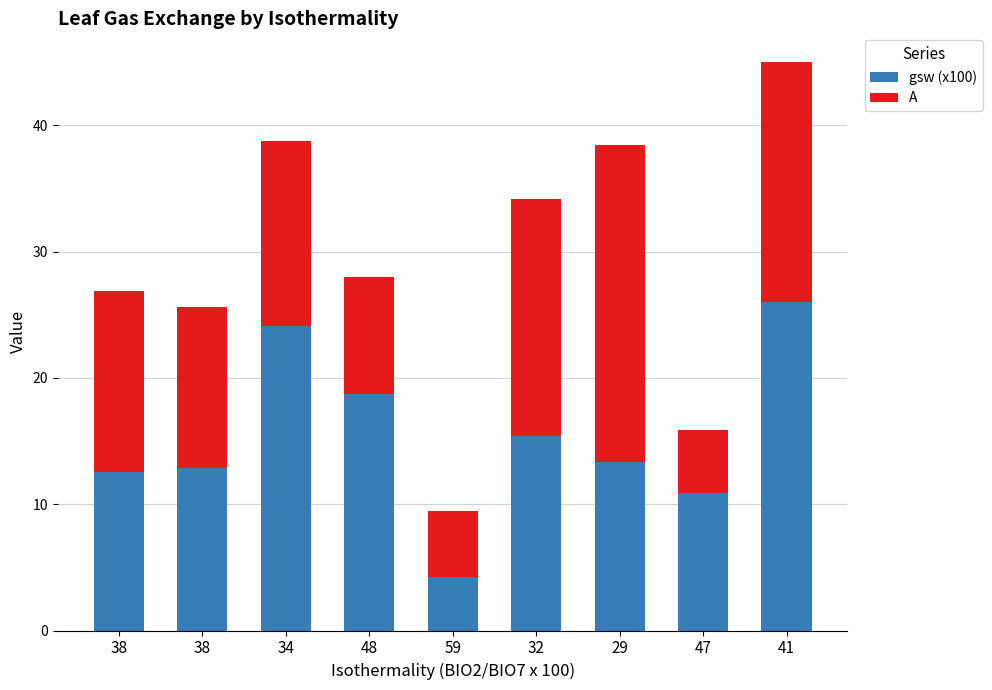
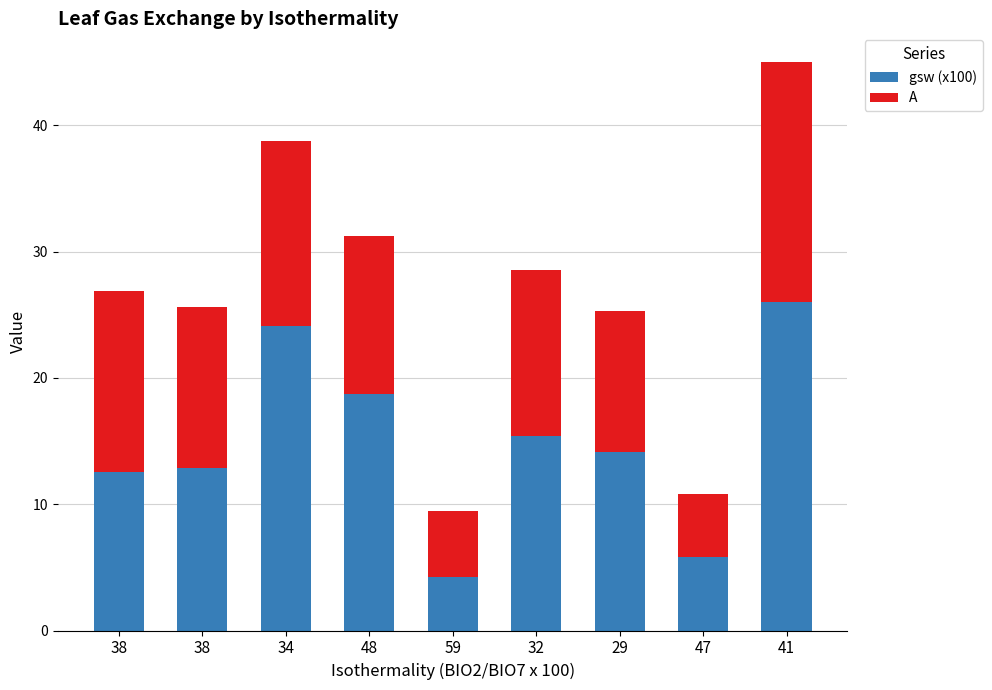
  {
    "gsw (x100)": {
      "34": 24.1,
      "48": 18.7,
      "59": 4.2,
      "32": 15.4,
-     "29": 13.3,
-     "47": 10.9,
+     "29": 14.1,
+     "47": 5.8,
      "41": 26.0
    },
    "A": {
      "34": 14.6,
-     "48": 9.3,
+     "48": 12.5,
      "59": 5.3,
-     "32": 18.7,
-     "29": 25.1,
+     "32": 13.1,
+     "29": 11.2,
      "47": 5.0,
      "41": 19.0
    }
  }
